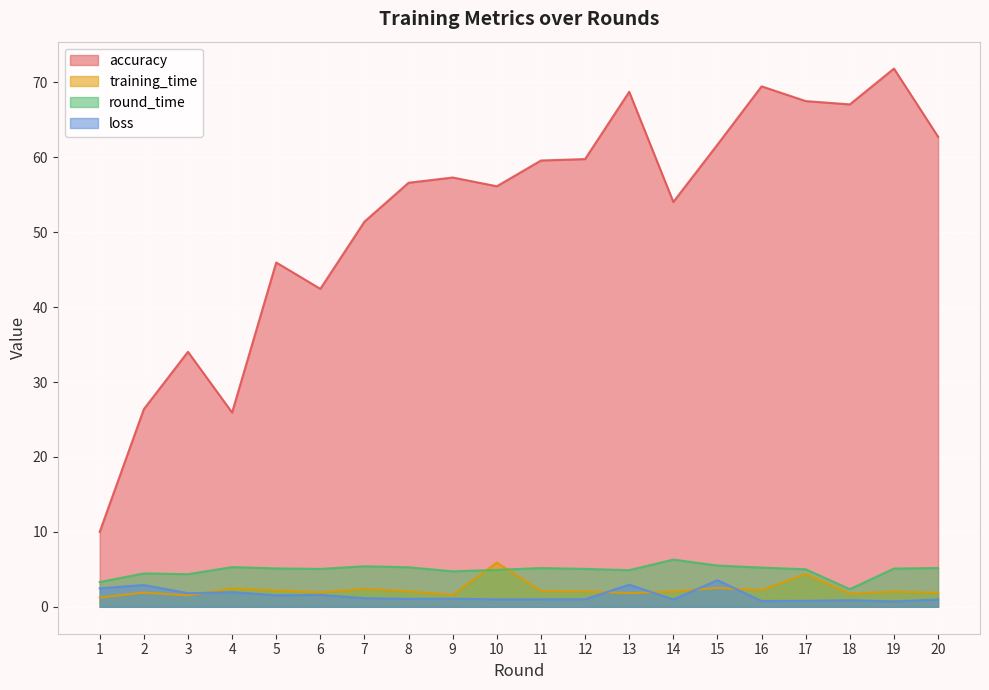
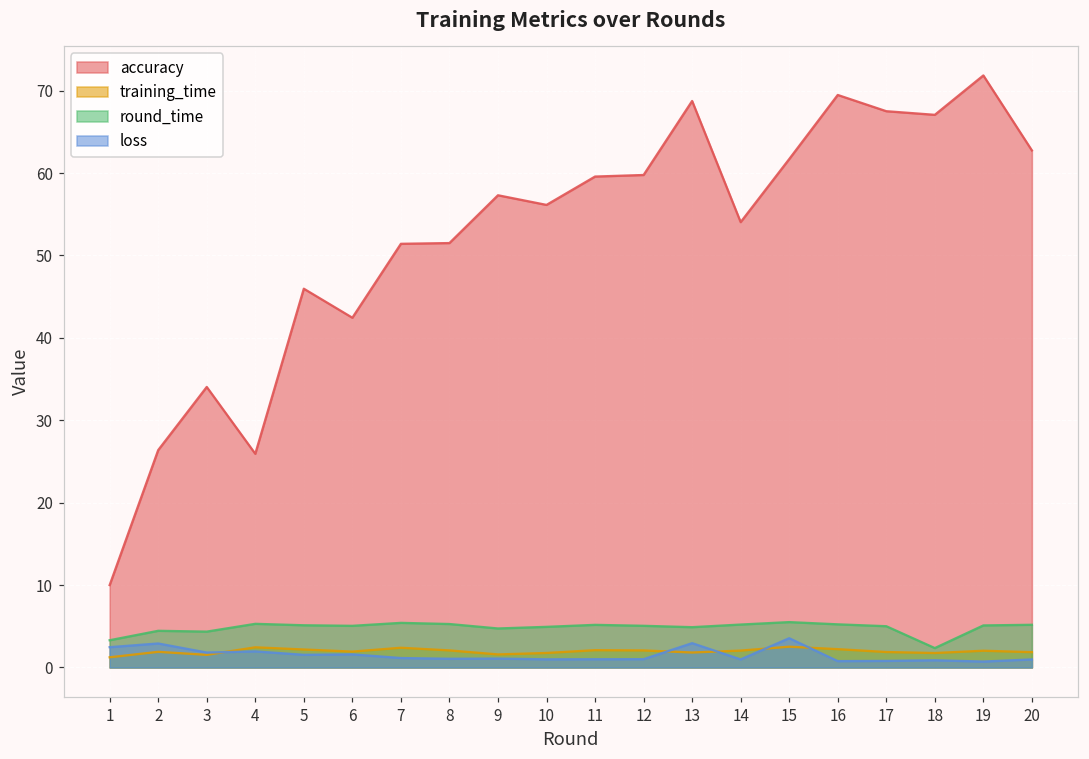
  {
    "accuracy": {
      "1": 10,
      "2": 26,
      "3": 34,
      "4": 26,
      "5": 46,
      "6": 42,
      "7": 51,
-     "8": 57,
+     "8": 52,
      "9": 57,
      "10": 56,
      "11": 60,
      "12": 60,
      "13": 69,
      "14": 54,
      "15": 62,
      "16": 69,
      "17": 68,
      "18": 67,
      "19": 72,
      "20": 63
    },
    "training_time": {
      "1": 1,
      "2": 2,
      "4": 2,
      "5": 2,
      "7": 2,
      "8": 2,
      "9": 2,
-     "10": 6,
+     "10": 2,
      "11": 2,
      "12": 2,
      "13": 2,
      "14": 2,
      "15": 3,
      "16": 2,
-     "17": 4,
+     "17": 2,
      "18": 2,
      "19": 2,
      "20": 2
    },
    "round_time": {
      "1": 3,
      "2": 4,
      "3": 4,
      "4": 5,
      "5": 5,
      "6": 5,
      "7": 5,
      "8": 5,
      "9": 5,
      "10": 5,
      "11": 5,
      "12": 5,
      "13": 5,
-     "14": 6,
+     "14": 5,
      "15": 6,
      "16": 5,
      "17": 5,
      "18": 2,
      "19": 5,
      "20": 5
    },
    "loss": {
      "1": 2,
      "2": 3,
      "4": 2,
      "5": 2,
      "7": 1,
      "8": 1,
      "9": 1,
      "10": 1,
      "11": 1,
      "12": 1,
      "13": 3,
      "14": 1,
      "15": 4,
      "16": 1,
      "17": 1,
      "18": 1,
      "19": 1,
      "20": 1
    }
  }
